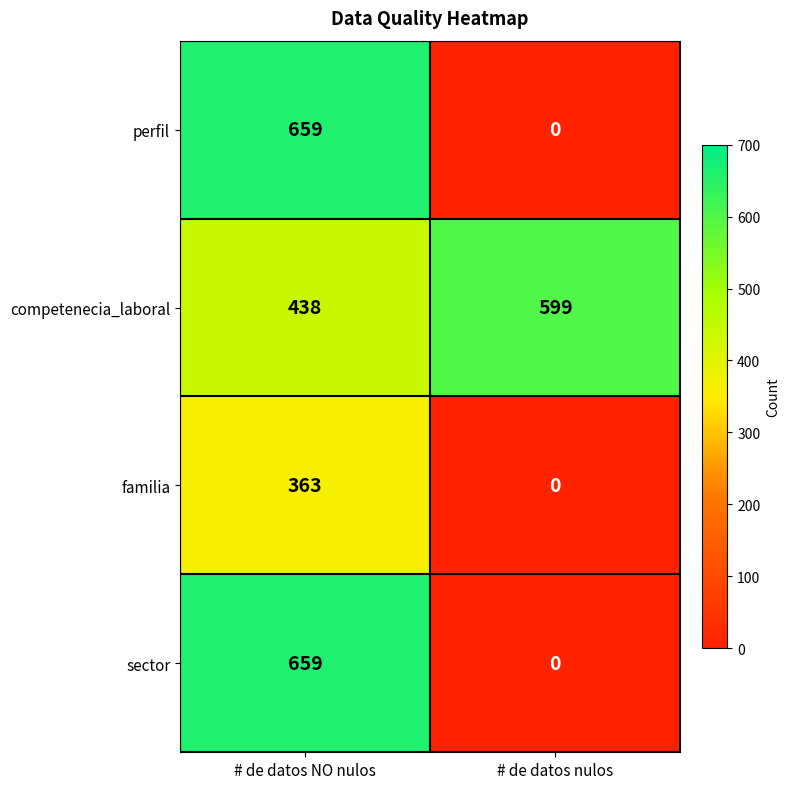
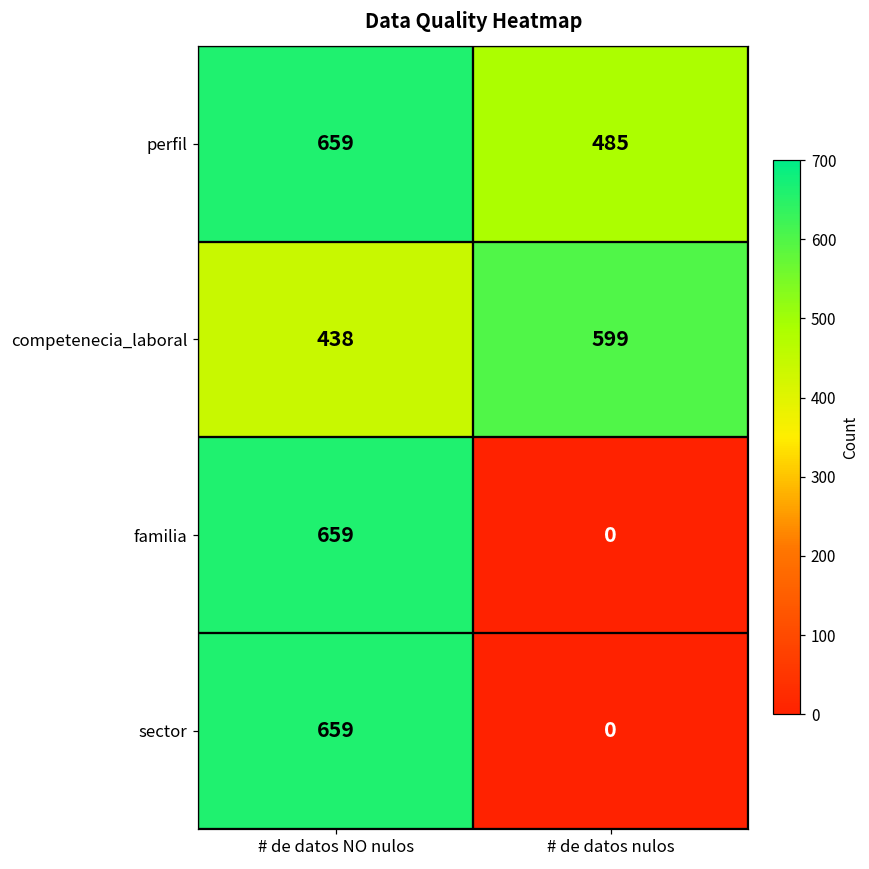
  {
    "perfil": {
      "# de datos NO nulos": 659,
-     "# de datos nulos": 0
+     "# de datos nulos": 485
    },
    "competenecia_laboral": {
      "# de datos NO nulos": 438,
      "# de datos nulos": 599
    },
    "familia": {
-     "# de datos NO nulos": 363,
+     "# de datos NO nulos": 659,
      "# de datos nulos": 0
    },
    "sector": {
      "# de datos NO nulos": 659,
      "# de datos nulos": 0
    }
  }
